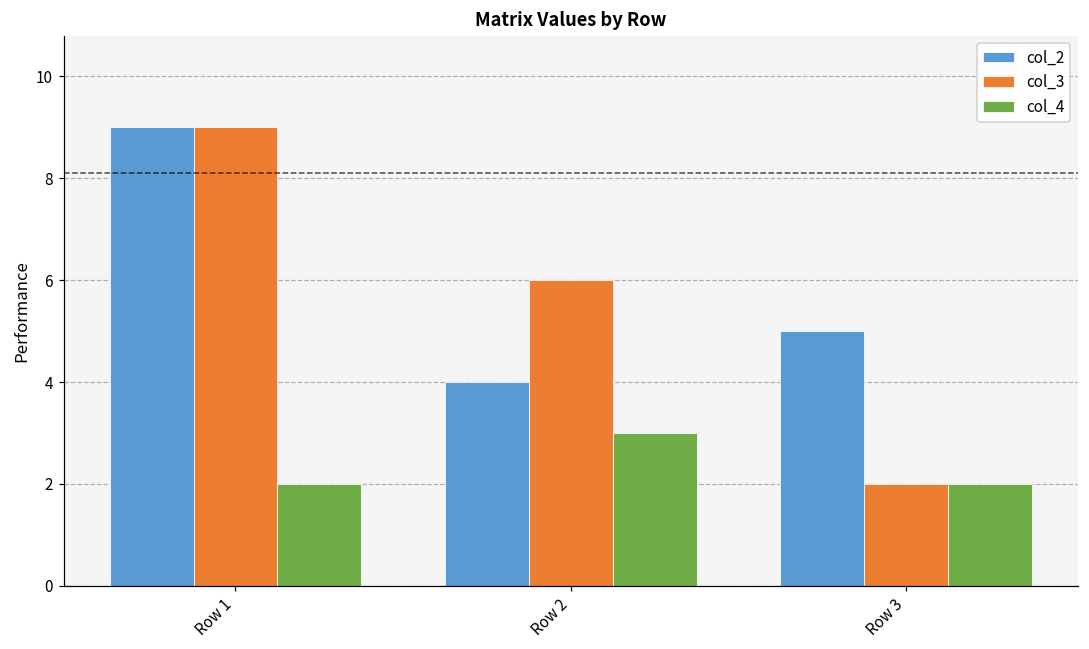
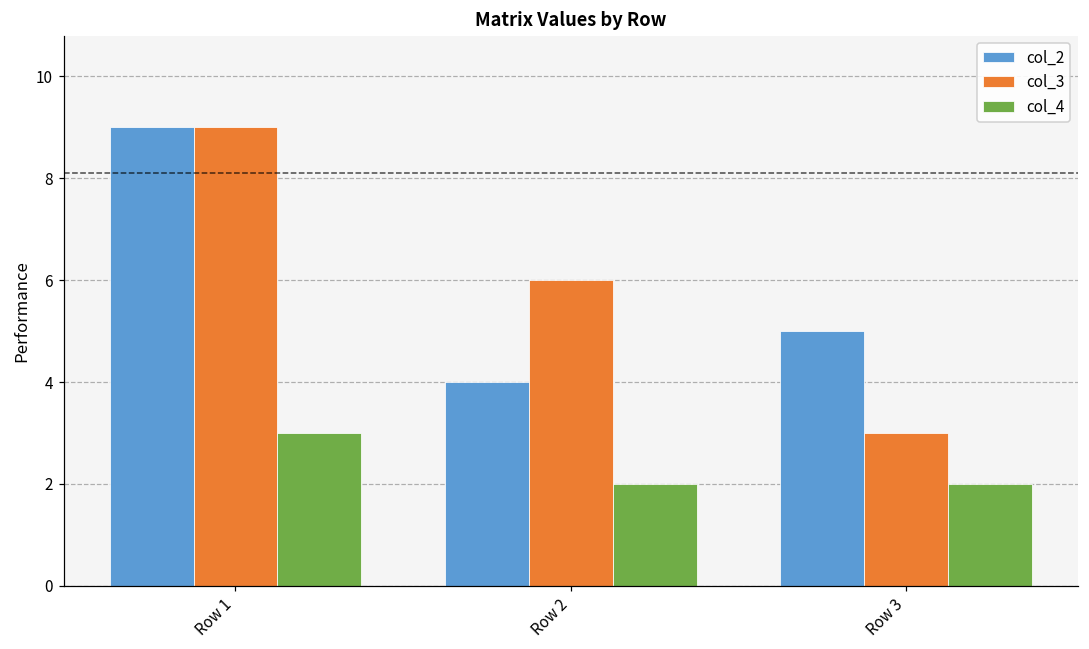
  {
    "col_2": {
      "Row 1": 9,
      "Row 2": 4,
      "Row 3": 5
    },
    "col_3": {
      "Row 1": 9,
      "Row 2": 6,
-     "Row 3": 2
+     "Row 3": 3
    },
    "col_4": {
-     "Row 1": 2,
-     "Row 2": 3,
+     "Row 1": 3,
+     "Row 2": 2,
      "Row 3": 2
    }
  }
